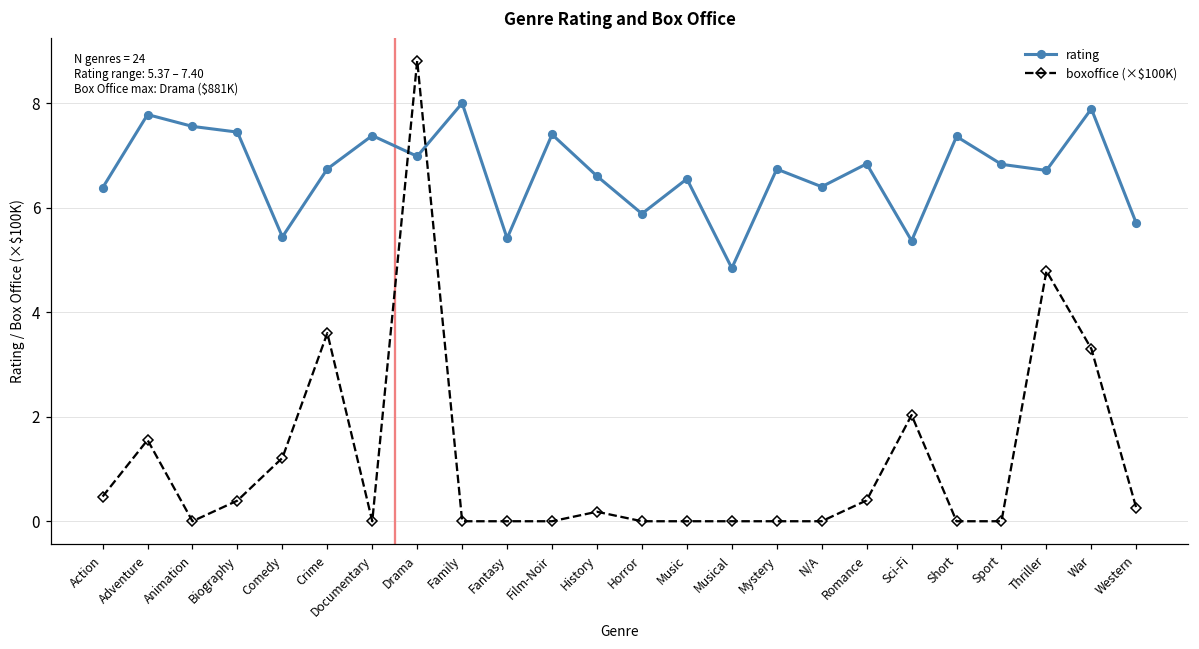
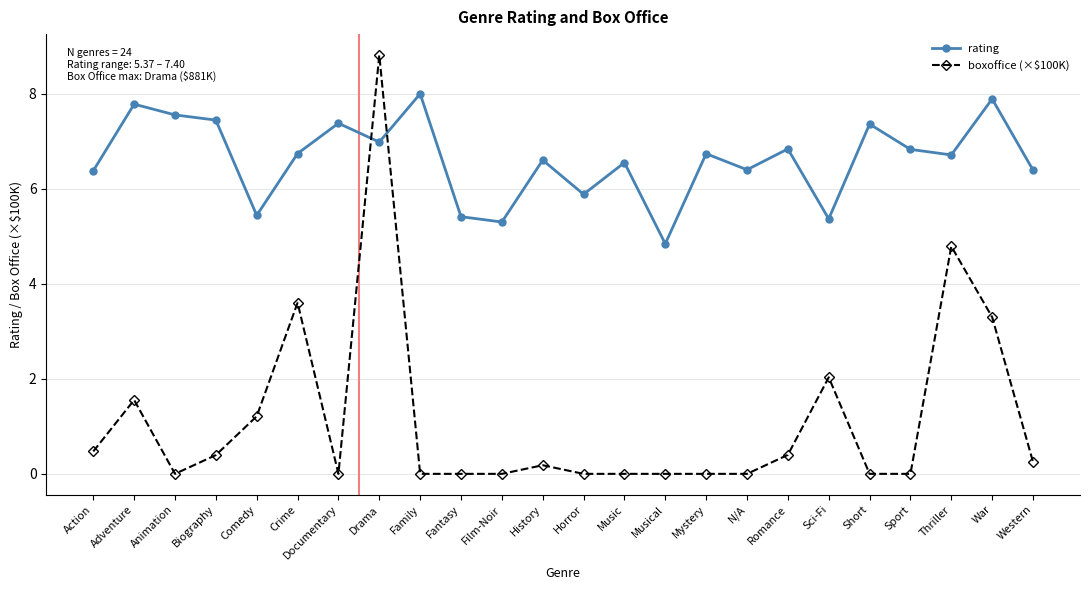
  {
    "rating": {
      "Action": 6.4,
      "Animation": 7.6,
      "Biography": 7.4,
      "Comedy": 5.4,
      "Crime": 6.7,
      "Documentary": 7.4,
      "Drama": 7.0,
      "Family": 8.0,
      "Fantasy": 5.4,
-     "Film-Noir": 7.4,
+     "Film-Noir": 5.3,
      "History": 6.6,
      "Horror": 5.9,
      "Music": 6.6,
      "Musical": 4.8,
      "Mystery": 6.7,
      "N/A": 6.4,
      "Romance": 6.8,
      "Sci-Fi": 5.4,
      "Short": 7.4,
      "Sport": 6.8,
      "Thriller": 6.7,
      "War": 7.9,
-     "Western": 5.7
+     "Western": 6.4
    },
    "boxoffice (×$100K)": {
      "Action": 0.5,
      "Adventure": 1.6,
      "Animation": 0.0,
      "Biography": 0.4,
      "Comedy": 1.2,
      "Crime": 3.6,
      "Documentary": 0.0,
      "Drama": 8.8,
      "Family": 0.0,
      "Fantasy": 0.0,
      "Film-Noir": 0.0,
      "History": 0.2,
      "Horror": 0.0,
      "Music": 0.0,
      "Musical": 0.0,
      "Mystery": 0.0,
      "N/A": 0.0,
      "Romance": 0.4,
      "Sci-Fi": 2.0,
      "Short": 0.0,
      "Sport": 0.0,
      "Thriller": 4.8,
      "War": 3.3,
      "Western": 0.3
    }
  }
